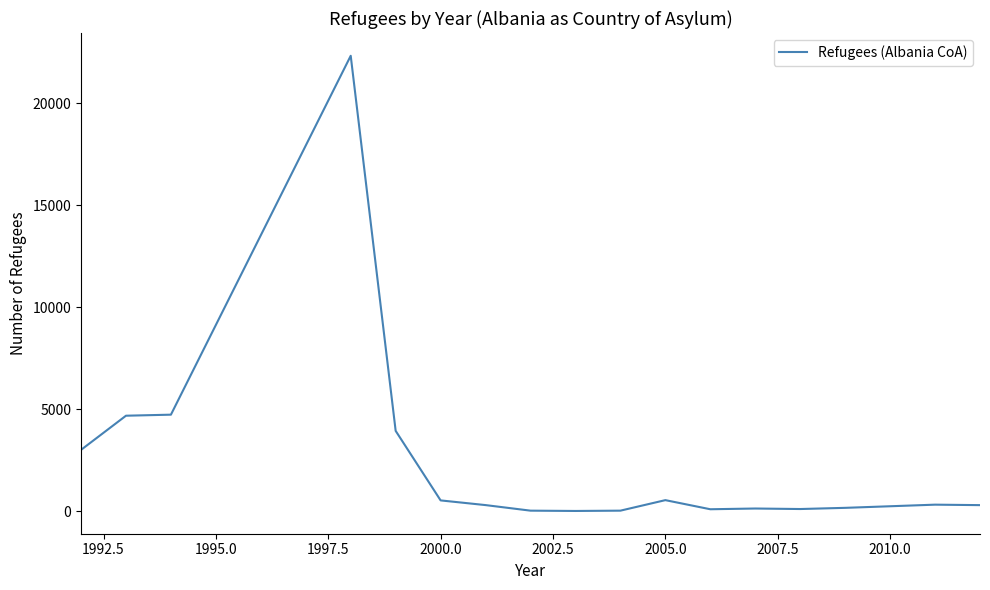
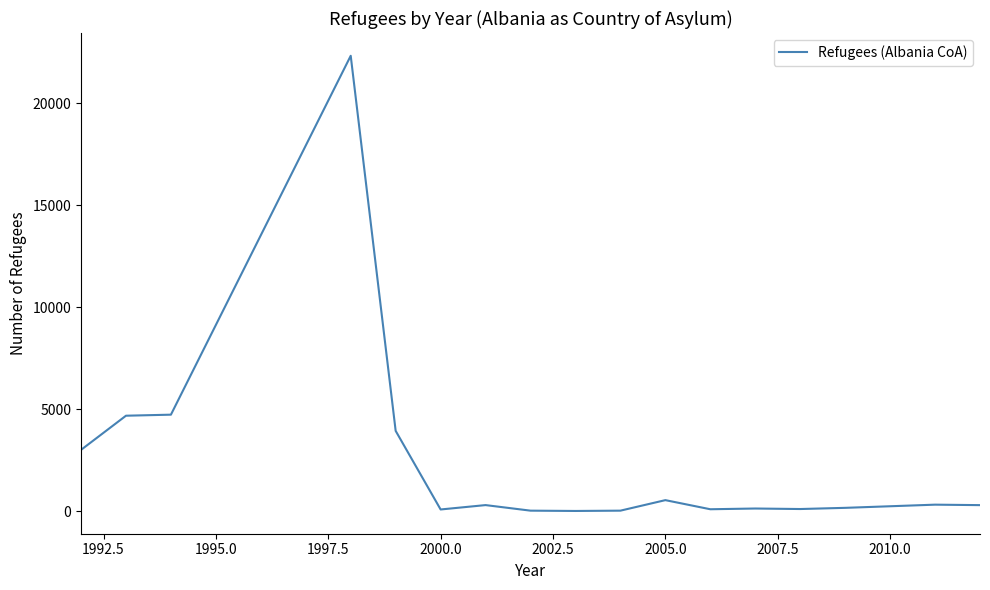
  {
-   "2000.0": 500,
+   "2000.0": 100,
    "2005.0": 500,
    "2010.0": 200
  }
